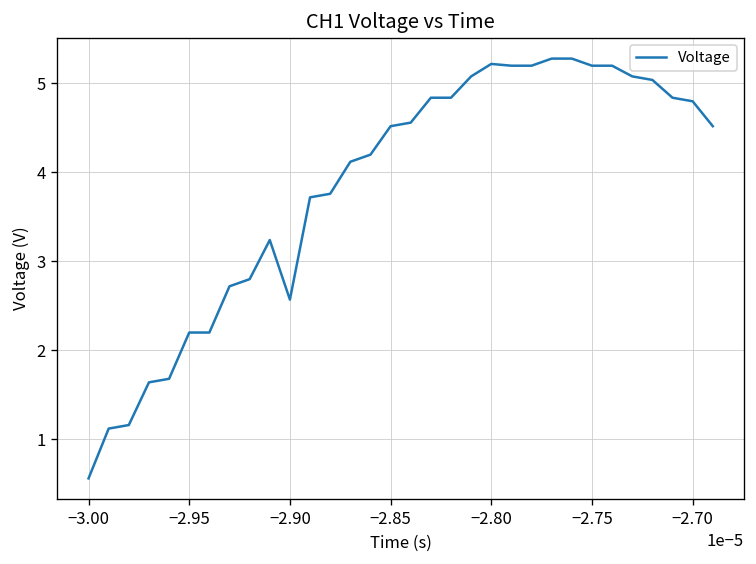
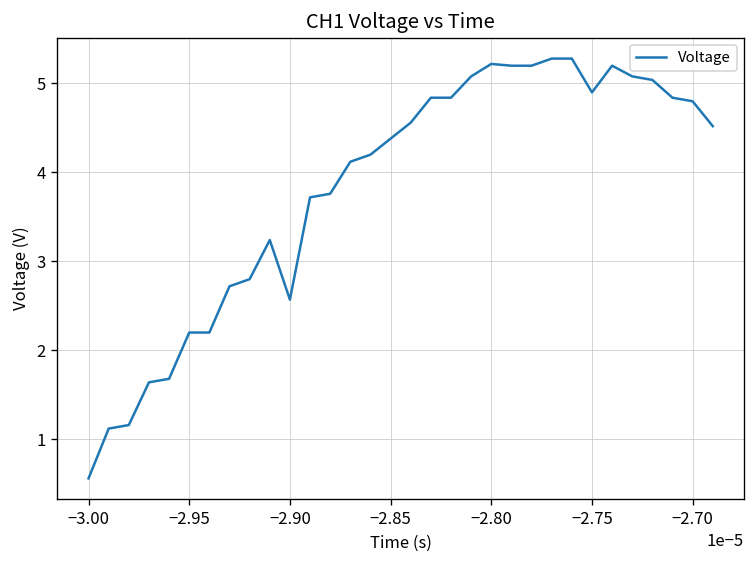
  {
    "−3.00": 0.6,
    "−2.95": 2.2,
    "−2.90": 2.6,
-   "−2.85": 4.5,
+   "−2.85": 4.4,
    "−2.80": 5.2,
-   "−2.75": 5.2,
+   "−2.75": 4.9,
    "−2.70": 4.8
  }
